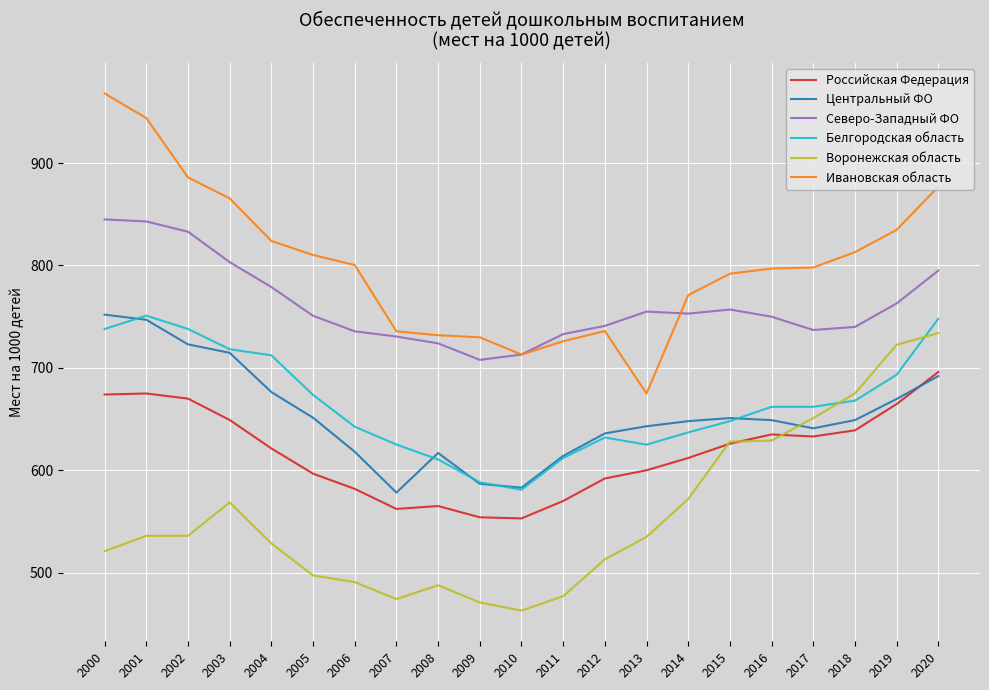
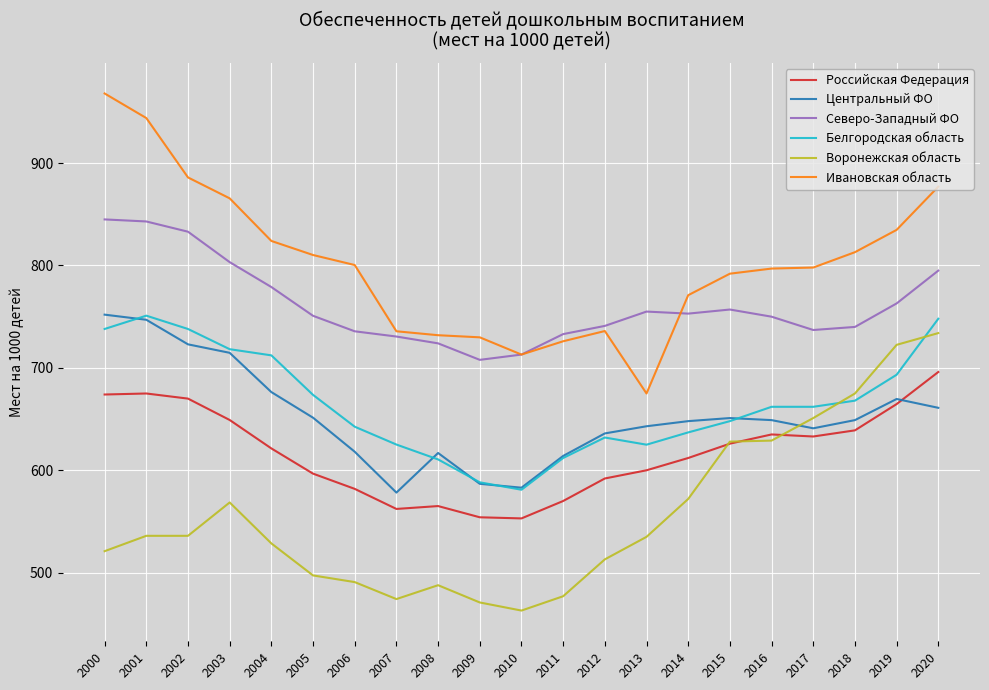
  {
    "Российская Федерация": {
      "2000": 674,
      "2001": 675,
      "2002": 670,
      "2003": 649,
      "2004": 621,
      "2005": 597,
      "2006": 582,
      "2007": 562,
      "2008": 565,
      "2009": 554,
      "2010": 553,
      "2011": 570,
      "2012": 592,
      "2013": 600,
      "2014": 612,
      "2016": 635,
      "2017": 633,
      "2018": 639,
      "2019": 665,
      "2020": 696
    },
    "Центральный ФО": {
      "2000": 752,
      "2001": 747,
      "2002": 723,
      "2003": 715,
      "2004": 676,
      "2005": 651,
      "2006": 618,
      "2007": 578,
      "2008": 617,
      "2012": 636,
      "2013": 643,
      "2014": 648,
      "2015": 651,
      "2016": 649,
      "2017": 641,
      "2018": 649,
      "2019": 670,
-     "2020": 692
+     "2020": 661
    },
    "Северо-Западный ФО": {
      "2000": 845,
      "2001": 843,
      "2002": 833,
      "2003": 803,
      "2004": 779,
      "2005": 751,
      "2006": 736,
      "2007": 731,
      "2008": 724,
      "2009": 708,
      "2011": 733,
      "2012": 741,
      "2013": 755,
      "2014": 753,
      "2015": 757,
      "2016": 750,
      "2017": 737,
      "2018": 740,
      "2019": 763,
      "2020": 795
    },
    "Белгородская область": {
      "2000": 738,
      "2001": 751,
      "2002": 738,
      "2003": 718,
      "2004": 712,
      "2005": 674,
      "2006": 643,
      "2007": 625,
      "2008": 611,
      "2012": 632,
      "2013": 625,
      "2014": 637,
      "2015": 648,
      "2016": 662,
      "2017": 662,
      "2018": 668,
      "2019": 693,
      "2020": 748
    },
    "Воронежская область": {
      "2000": 521,
      "2001": 536,
      "2002": 536,
      "2003": 569,
      "2004": 529,
      "2005": 497,
      "2006": 491,
      "2007": 474,
      "2008": 488,
      "2009": 471,
      "2010": 463,
      "2011": 477,
      "2012": 513,
      "2013": 535,
      "2014": 572,
      "2016": 629,
      "2017": 651,
      "2018": 675,
      "2019": 723,
      "2020": 734
    },
    "Ивановская область": {
      "2000": 968,
      "2001": 944,
      "2002": 886,
      "2003": 866,
      "2004": 824,
      "2005": 810,
      "2006": 800,
      "2007": 736,
      "2008": 732,
      "2009": 730,
      "2011": 726,
      "2012": 736,
      "2013": 675,
      "2014": 771,
      "2015": 792,
      "2016": 797,
      "2017": 798,
      "2018": 813,
      "2019": 835
    }
  }
